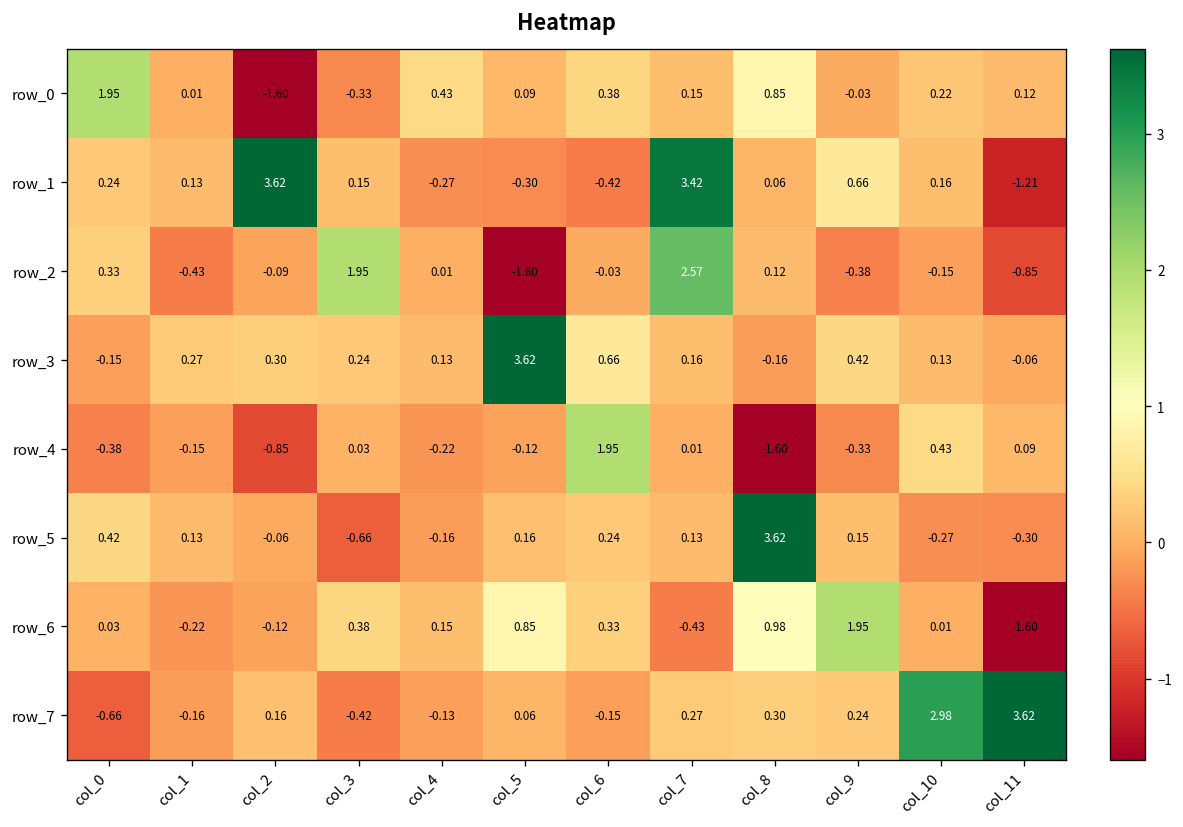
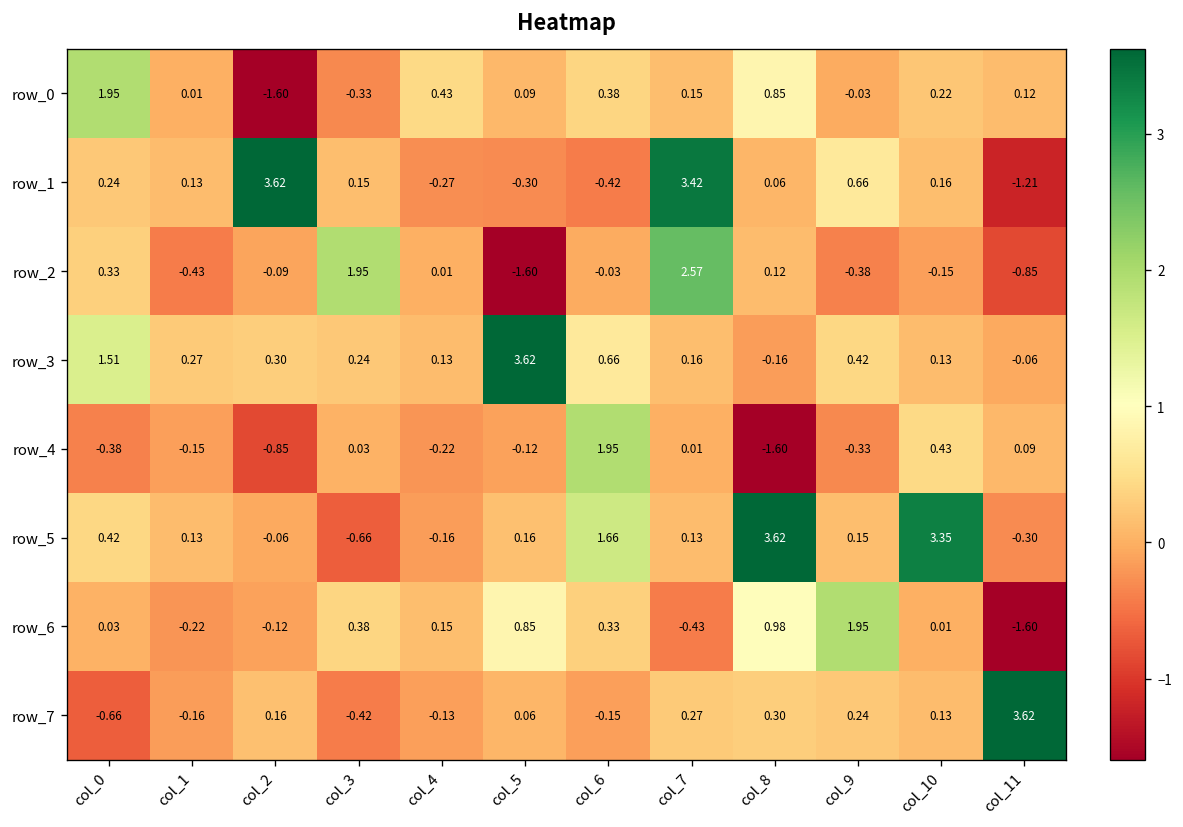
  {
    "row_0": {
      "col_0": 1.95,
      "col_1": 0.01,
      "col_2": -1.60,
      "col_3": -0.33,
      "col_4": 0.43,
      "col_5": 0.09,
      "col_6": 0.38,
      "col_7": 0.15,
      "col_8": 0.85,
      "col_9": -0.03,
      "col_10": 0.22,
      "col_11": 0.12
    },
    "row_1": {
      "col_0": 0.24,
      "col_1": 0.13,
      "col_2": 3.62,
      "col_3": 0.15,
      "col_4": -0.27,
      "col_5": -0.30,
      "col_6": -0.42,
      "col_7": 3.42,
      "col_8": 0.06,
      "col_9": 0.66,
      "col_10": 0.16,
      "col_11": -1.21
    },
    "row_2": {
      "col_0": 0.33,
      "col_1": -0.43,
      "col_2": -0.09,
      "col_3": 1.95,
      "col_4": 0.01,
      "col_5": -1.60,
      "col_6": -0.03,
      "col_7": 2.57,
      "col_8": 0.12,
      "col_9": -0.38,
      "col_10": -0.15,
      "col_11": -0.85
    },
    "row_3": {
-     "col_0": -0.15,
+     "col_0": 1.51,
      "col_1": 0.27,
      "col_2": 0.30,
      "col_3": 0.24,
      "col_4": 0.13,
      "col_5": 3.62,
      "col_6": 0.66,
      "col_7": 0.16,
      "col_8": -0.16,
      "col_9": 0.42,
      "col_10": 0.13,
      "col_11": -0.06
    },
    "row_4": {
      "col_0": -0.38,
      "col_1": -0.15,
      "col_2": -0.85,
      "col_3": 0.03,
      "col_4": -0.22,
      "col_5": -0.12,
      "col_6": 1.95,
      "col_7": 0.01,
      "col_8": -1.60,
      "col_9": -0.33,
      "col_10": 0.43,
      "col_11": 0.09
    },
    "row_5": {
      "col_0": 0.42,
      "col_1": 0.13,
      "col_2": -0.06,
      "col_3": -0.66,
      "col_4": -0.16,
      "col_5": 0.16,
-     "col_6": 0.24,
+     "col_6": 1.66,
      "col_7": 0.13,
      "col_8": 3.62,
      "col_9": 0.15,
-     "col_10": -0.27,
+     "col_10": 3.35,
      "col_11": -0.30
    },
    "row_6": {
      "col_0": 0.03,
      "col_1": -0.22,
      "col_2": -0.12,
      "col_3": 0.38,
      "col_4": 0.15,
      "col_5": 0.85,
      "col_6": 0.33,
      "col_7": -0.43,
      "col_8": 0.98,
      "col_9": 1.95,
      "col_10": 0.01,
      "col_11": -1.60
    },
    "row_7": {
      "col_0": -0.66,
      "col_1": -0.16,
      "col_2": 0.16,
      "col_3": -0.42,
      "col_4": -0.13,
      "col_5": 0.06,
      "col_6": -0.15,
      "col_7": 0.27,
      "col_8": 0.30,
      "col_9": 0.24,
-     "col_10": 2.98,
+     "col_10": 0.13,
      "col_11": 3.62
    }
  }
